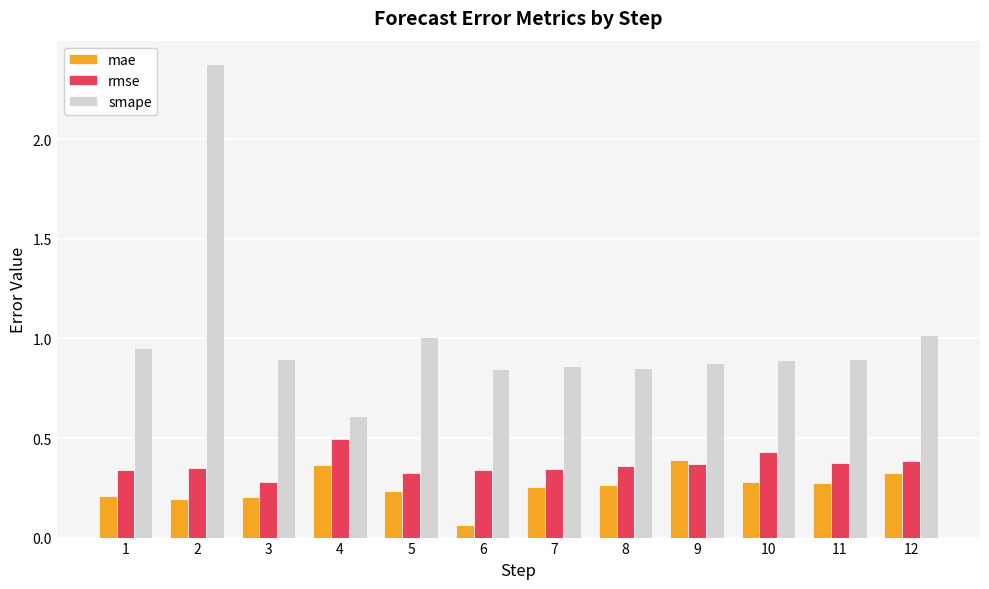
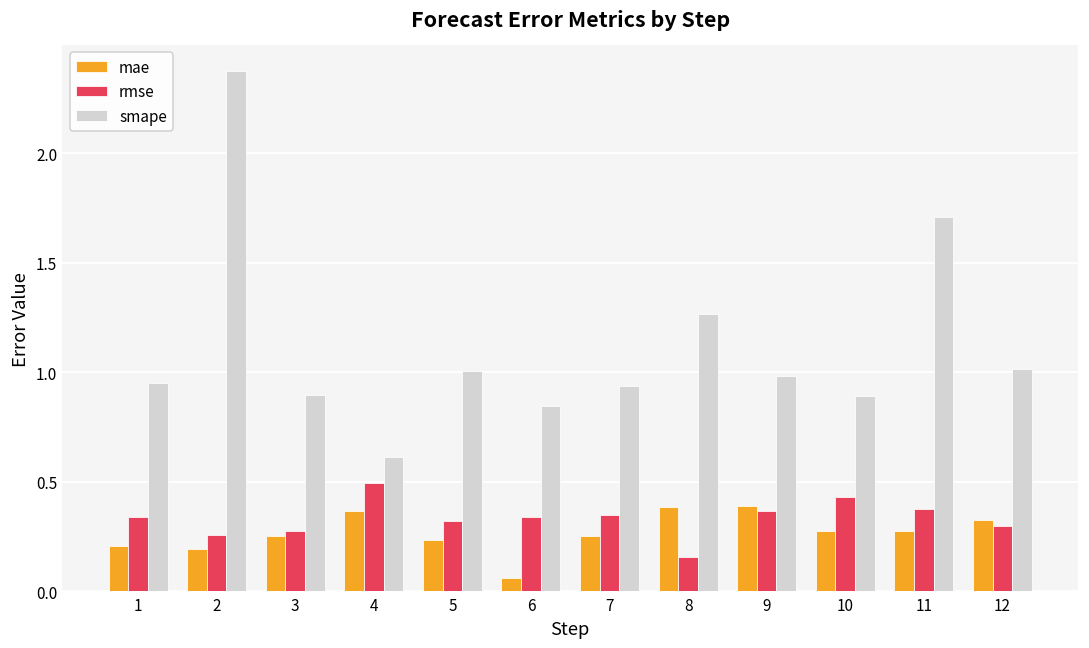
  {
    "mae": {
      "1": 0.21,
      "2": 0.19,
-     "3": 0.20,
+     "3": 0.25,
      "4": 0.37,
      "5": 0.23,
      "6": 0.06,
      "7": 0.25,
-     "8": 0.26,
+     "8": 0.39,
      "9": 0.39,
      "10": 0.28,
      "11": 0.27,
      "12": 0.33
    },
    "rmse": {
      "1": 0.34,
-     "2": 0.35,
+     "2": 0.26,
      "3": 0.28,
      "4": 0.50,
      "5": 0.32,
      "6": 0.34,
      "7": 0.35,
-     "8": 0.36,
+     "8": 0.16,
      "9": 0.37,
      "10": 0.43,
      "11": 0.37,
-     "12": 0.39
+     "12": 0.30
    },
    "smape": {
      "1": 0.95,
      "2": 2.38,
      "3": 0.90,
      "4": 0.61,
      "5": 1.01,
      "6": 0.85,
-     "7": 0.86,
-     "8": 0.85,
-     "9": 0.88,
+     "7": 0.94,
+     "8": 1.27,
+     "9": 0.98,
      "10": 0.89,
-     "11": 0.89,
+     "11": 1.71,
      "12": 1.02
    }
  }
